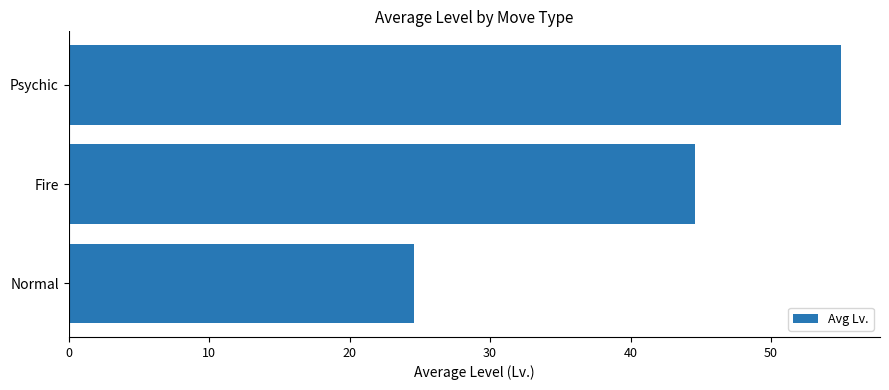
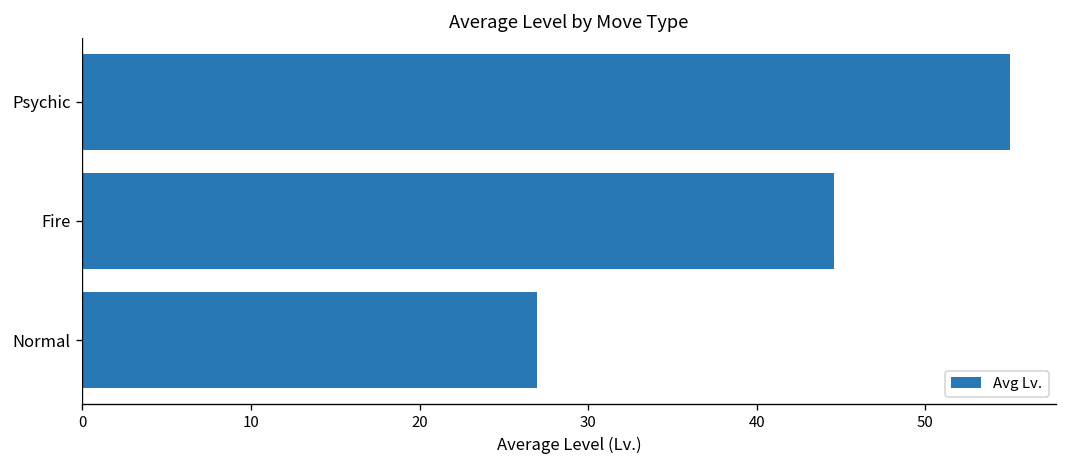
  {
    "Psychic": 55.0,
    "Fire": 44.6,
-   "Normal": 24.6
+   "Normal": 27.0
  }
